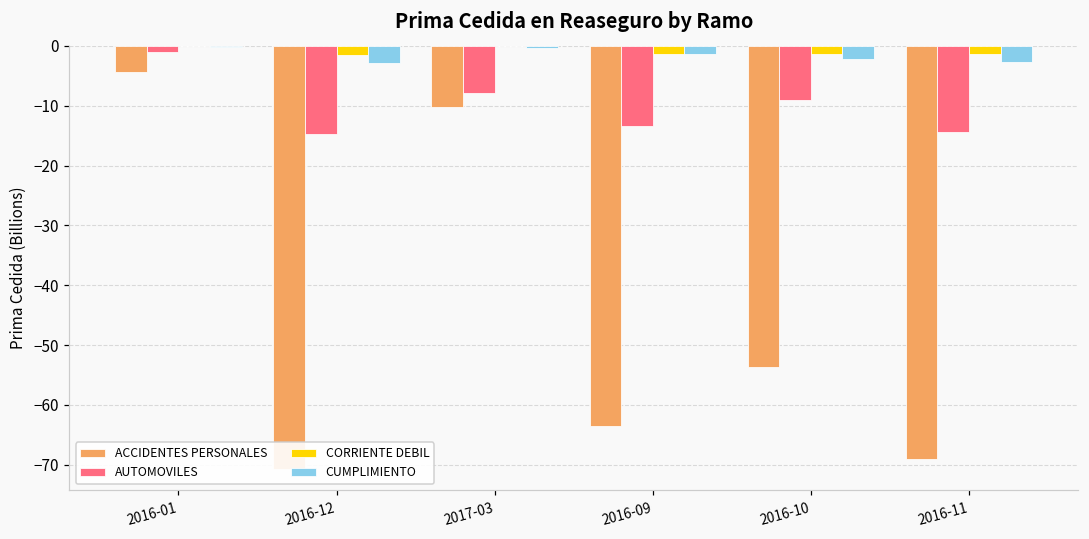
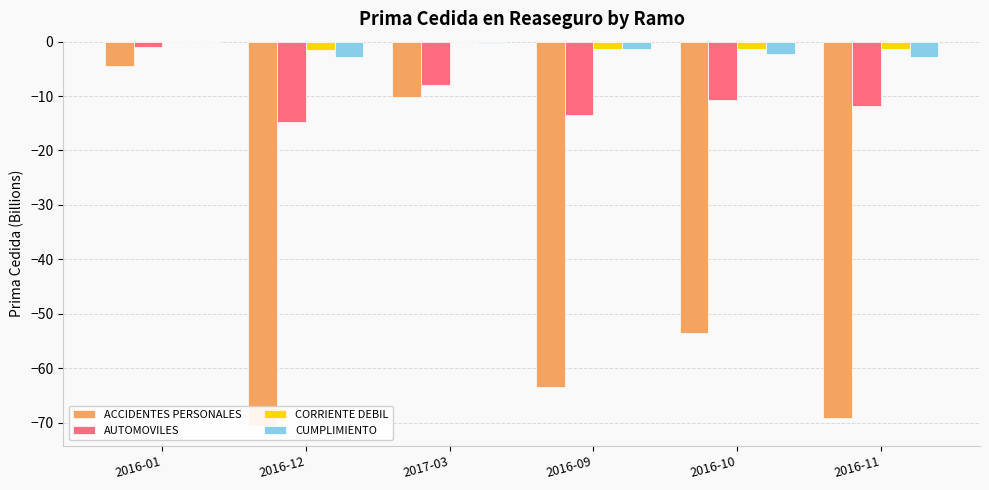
  {
    "ACCIDENTES PERSONALES": {
      "2016-01": -4,
      "2017-03": -10,
      "2016-09": -64,
      "2016-10": -54,
      "2016-11": -69
    },
    "AUTOMOVILES": {
      "2016-01": -1,
      "2016-12": -15,
      "2017-03": -8,
      "2016-09": -13,
-     "2016-10": -9,
-     "2016-11": -14
+     "2016-10": -11,
+     "2016-11": -12
    },
    "CORRIENTE DEBIL": {
      "2016-12": -1,
      "2016-09": -1,
      "2016-10": -1,
      "2016-11": -1
    },
    "CUMPLIMIENTO": {
      "2016-12": -3,
      "2016-09": -1,
      "2016-10": -2,
      "2016-11": -3
    }
  }
